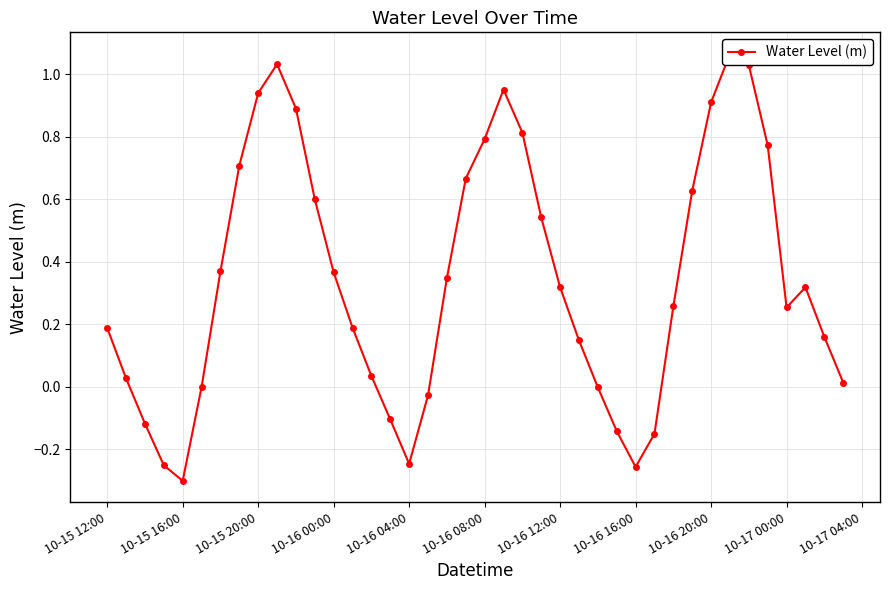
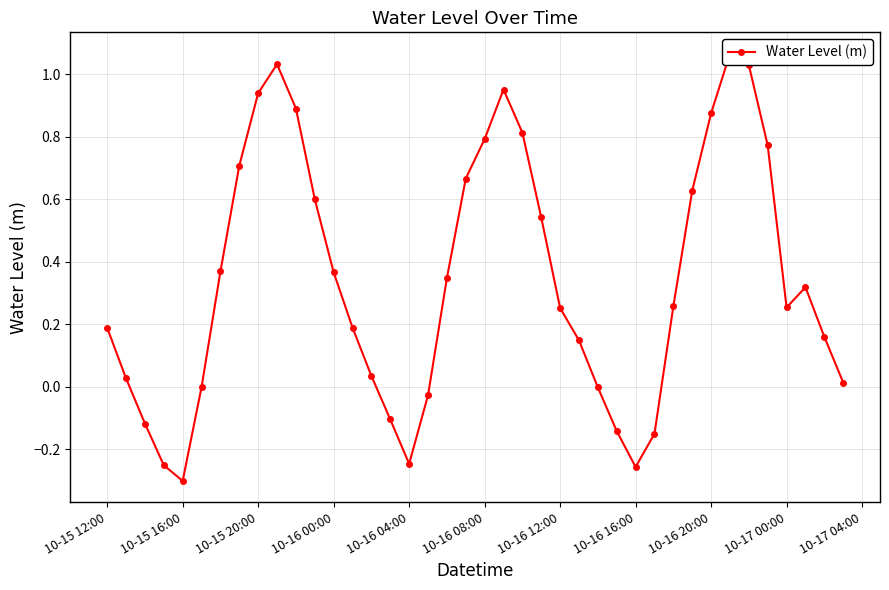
  {
    "10-15 12:00": 0.19,
    "10-15 16:00": -0.30,
    "10-15 20:00": 0.94,
    "10-16 00:00": 0.37,
    "10-16 04:00": -0.25,
    "10-16 08:00": 0.79,
-   "10-16 12:00": 0.32,
+   "10-16 12:00": 0.25,
    "10-16 16:00": -0.26,
-   "10-16 20:00": 0.91,
+   "10-16 20:00": 0.87,
    "10-17 00:00": 0.25
  }
